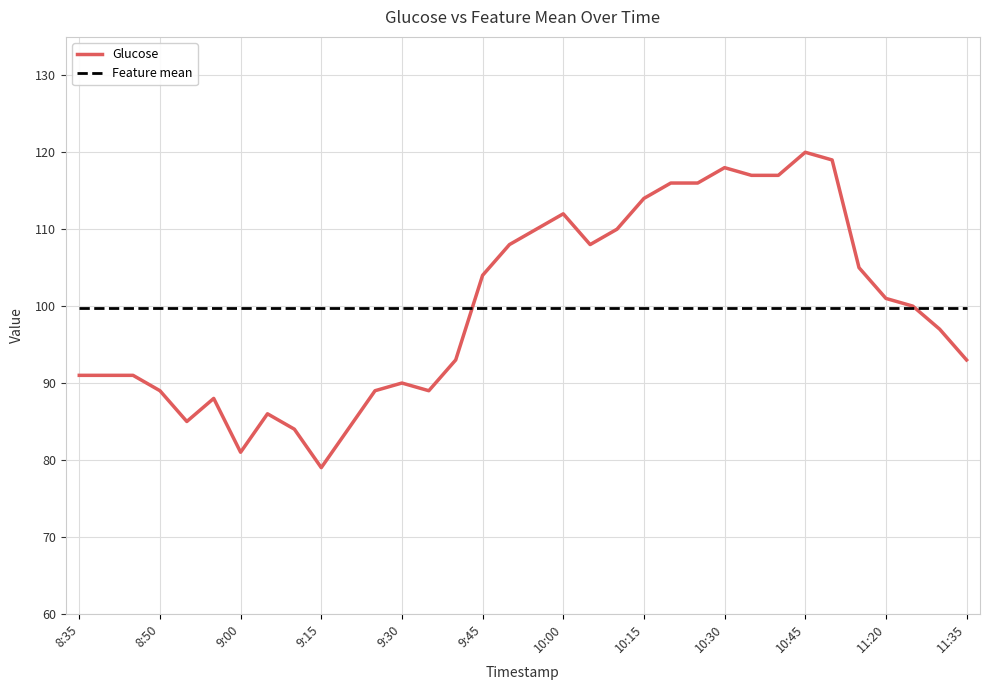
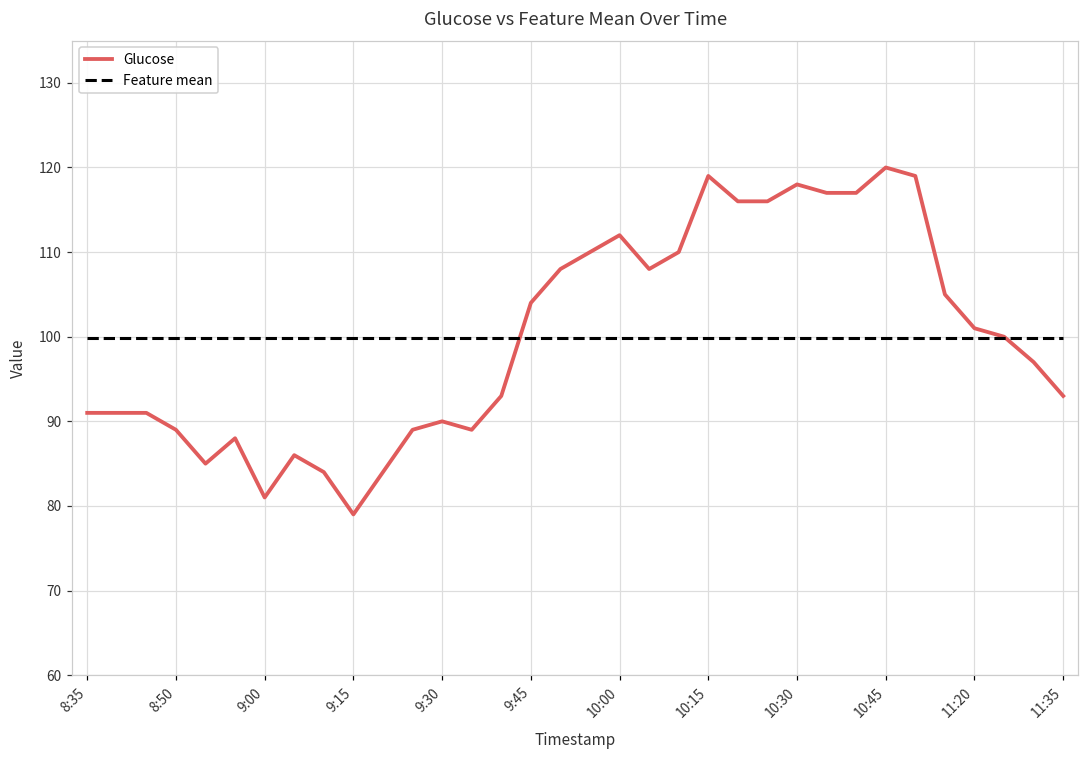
  {
    "Glucose": {
      "8:35": 91,
      "8:50": 89,
      "9:00": 81,
      "9:15": 79,
      "9:30": 90,
      "9:45": 104,
      "10:00": 112,
-     "10:15": 114,
+     "10:15": 119,
      "10:30": 118,
      "10:45": 120,
      "11:20": 101,
      "11:35": 93
    },
    "Feature mean": {
      "8:35": 100,
      "8:50": 100,
      "9:00": 100,
      "9:15": 100,
      "9:30": 100,
      "9:45": 100,
      "10:00": 100,
      "10:15": 100,
      "10:30": 100,
      "10:45": 100,
      "11:20": 100,
      "11:35": 100
    }
  }
